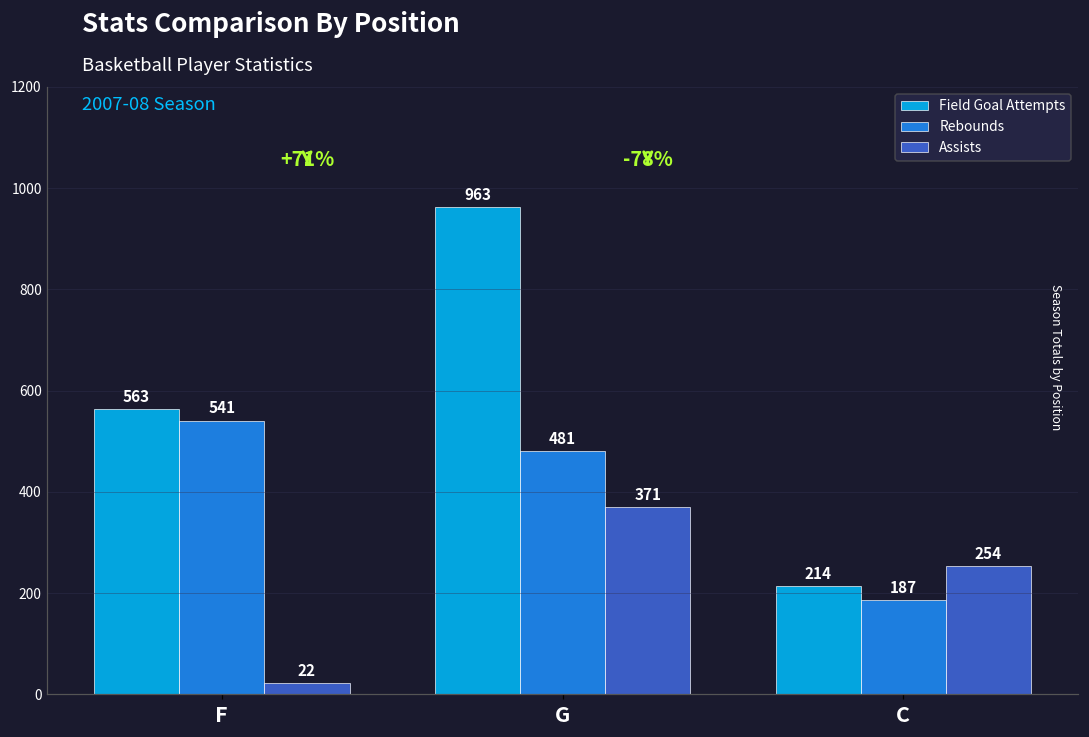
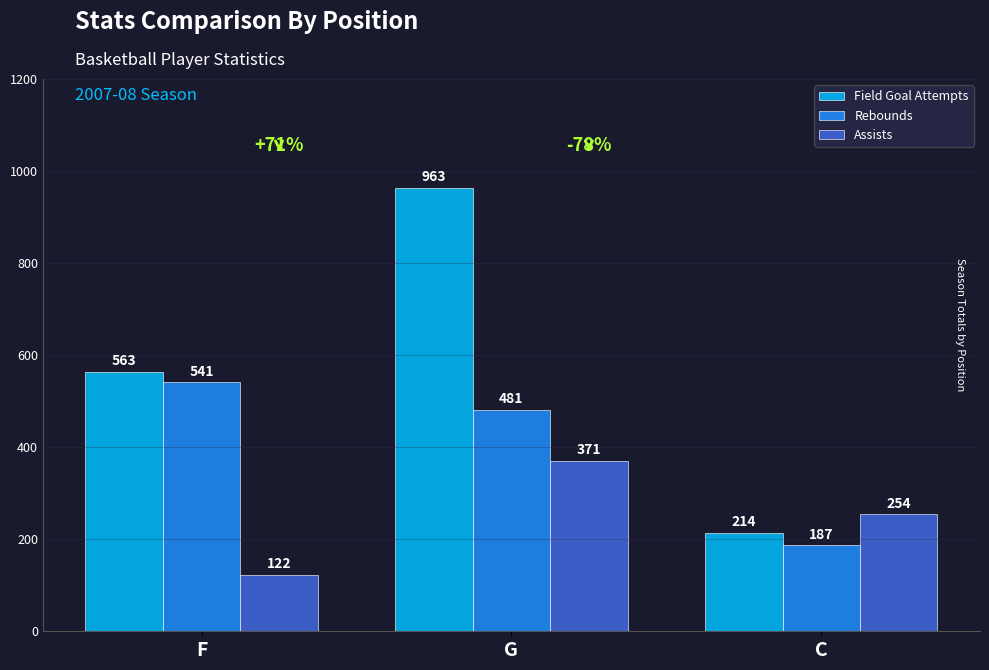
  {
    "Assists": {
-     "F": 22,
+     "F": 122,
      "G": 371,
      "C": 254
    }
  }
